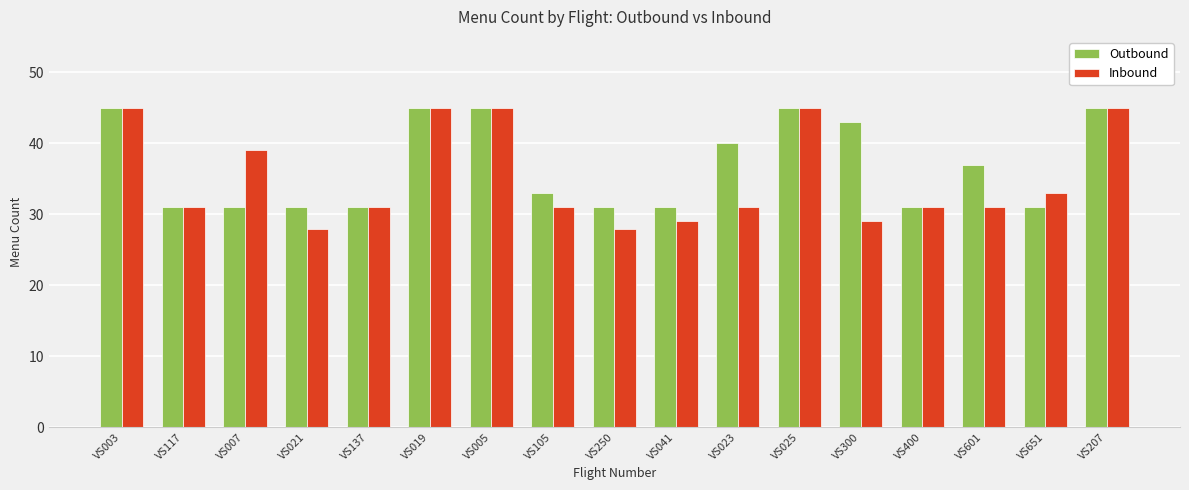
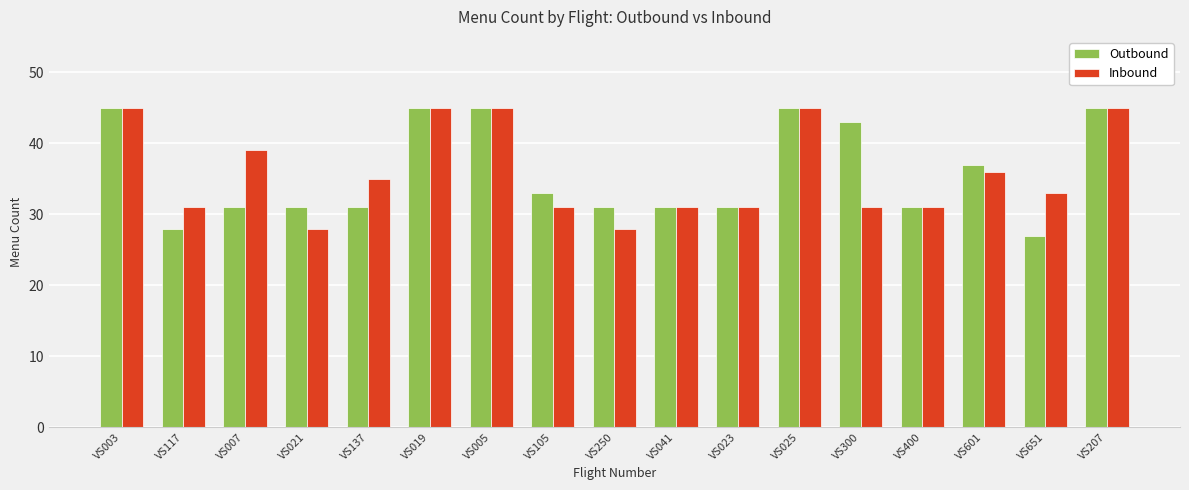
  {
    "Outbound": {
      "VS003": 45,
-     "VS117": 31,
+     "VS117": 28,
      "VS007": 31,
      "VS021": 31,
      "VS137": 31,
      "VS019": 45,
      "VS005": 45,
      "VS105": 33,
      "VS250": 31,
      "VS041": 31,
-     "VS023": 40,
+     "VS023": 31,
      "VS025": 45,
      "VS300": 43,
      "VS400": 31,
      "VS601": 37,
-     "VS651": 31,
+     "VS651": 27,
      "VS207": 45
    },
    "Inbound": {
      "VS003": 45,
      "VS117": 31,
      "VS007": 39,
      "VS021": 28,
-     "VS137": 31,
+     "VS137": 35,
      "VS019": 45,
      "VS005": 45,
      "VS105": 31,
      "VS250": 28,
-     "VS041": 29,
+     "VS041": 31,
      "VS023": 31,
      "VS025": 45,
-     "VS300": 29,
+     "VS300": 31,
      "VS400": 31,
-     "VS601": 31,
+     "VS601": 36,
      "VS651": 33,
      "VS207": 45
    }
  }
